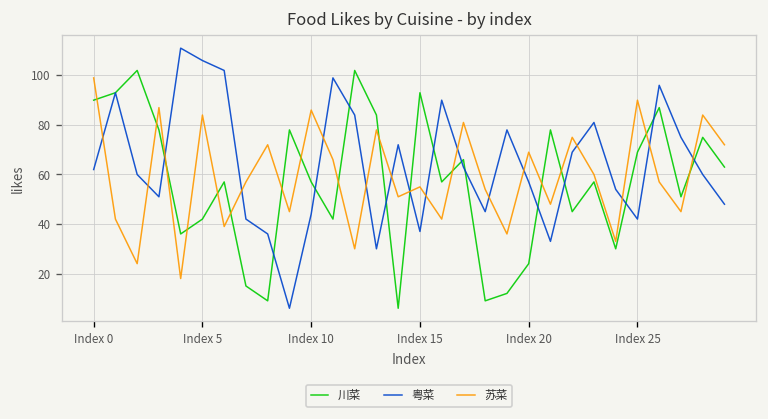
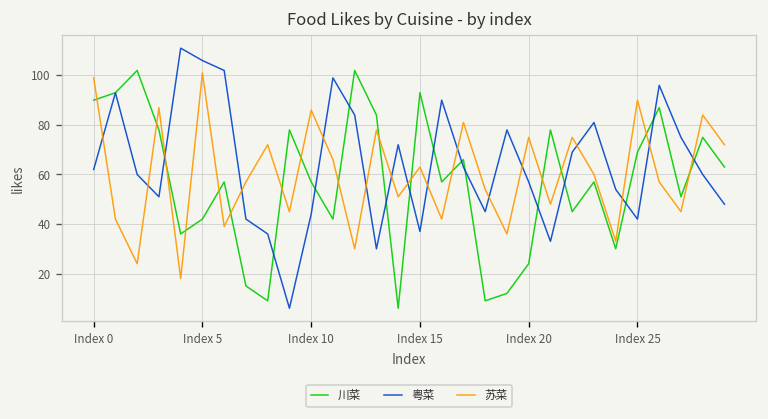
  {
    "川菜": {
      "Index 0": 90,
      "Index 5": 42,
      "Index 10": 57,
      "Index 15": 93,
      "Index 20": 24,
      "Index 25": 69
    },
    "粤菜": {
      "Index 0": 62,
      "Index 5": 106,
      "Index 10": 44,
      "Index 15": 37,
      "Index 20": 57,
      "Index 25": 42
    },
    "苏菜": {
      "Index 0": 99,
-     "Index 5": 84,
+     "Index 5": 101,
      "Index 10": 86,
-     "Index 15": 55,
-     "Index 20": 69,
+     "Index 15": 63,
+     "Index 20": 75,
      "Index 25": 90
    }
  }
